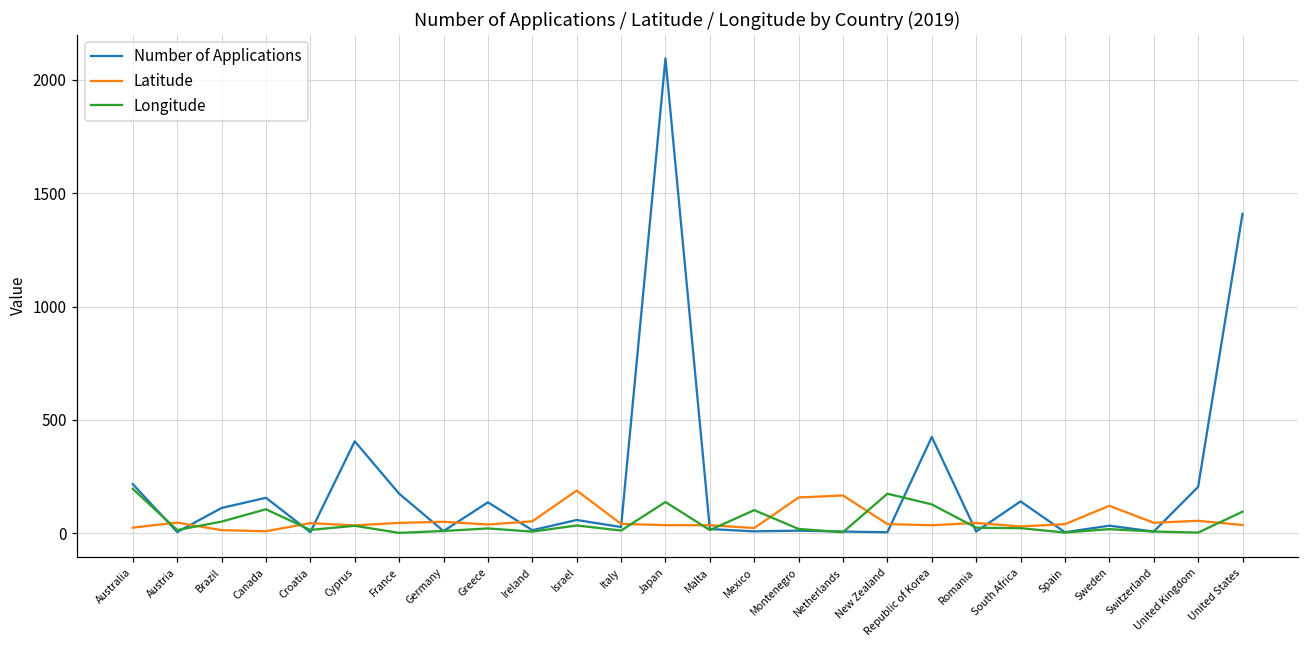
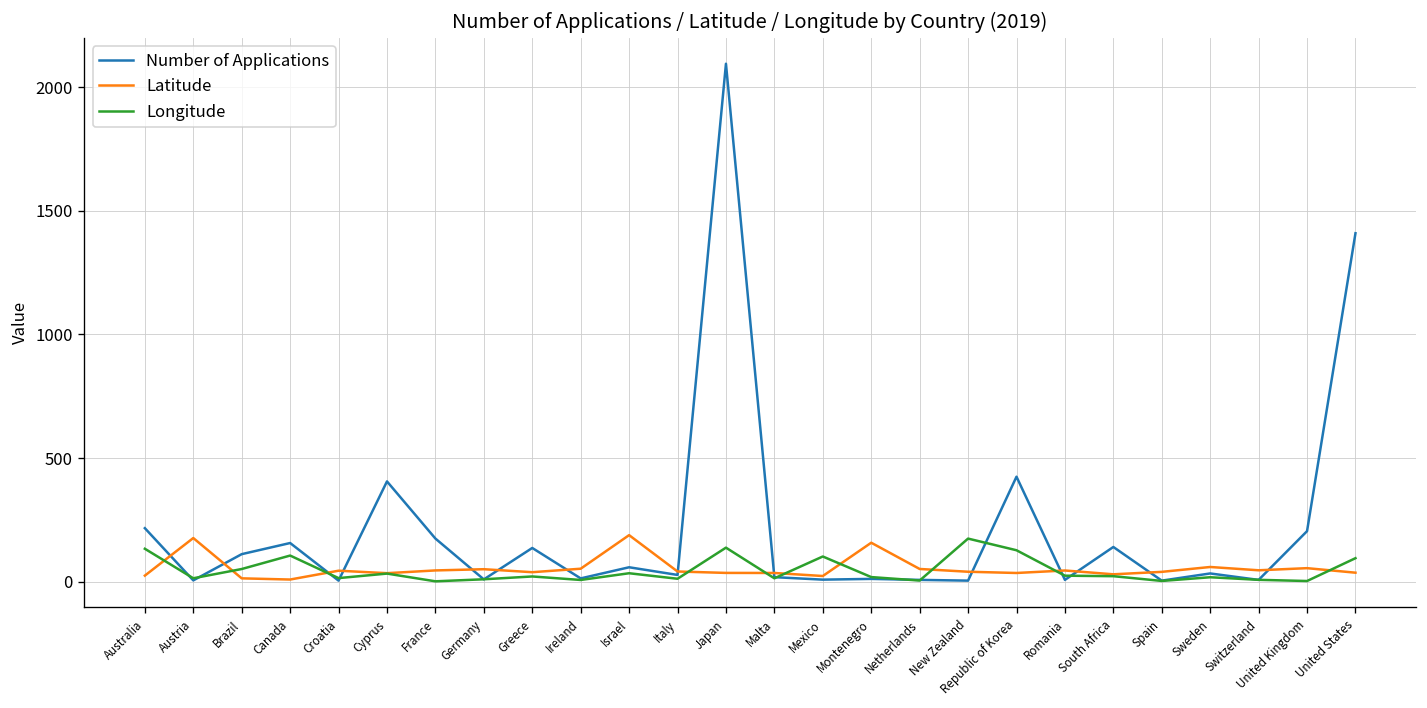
  {
    "Number of Applications": {
      "Australia": 220,
      "Brazil": 110,
      "Canada": 160,
      "Cyprus": 410,
      "France": 180,
      "Greece": 140,
      "Israel": 60,
      "Italy": 30,
      "Japan": 2090,
      "Mexico": 10,
      "New Zealand": 10,
      "Republic of Korea": 430,
      "Romania": 10,
      "South Africa": 140,
      "Sweden": 30,
      "United Kingdom": 210,
      "United States": 1410
    },
    "Latitude": {
      "Australia": 30,
-     "Austria": 50,
+     "Austria": 180,
      "Brazil": 10,
      "Canada": 10,
      "Croatia": 50,
      "France": 50,
      "Germany": 50,
      "Greece": 40,
      "Ireland": 50,
      "Israel": 190,
      "Italy": 40,
      "Japan": 40,
      "Malta": 40,
      "Mexico": 20,
      "Montenegro": 160,
-     "Netherlands": 170,
+     "Netherlands": 50,
      "New Zealand": 40,
      "Republic of Korea": 40,
      "Romania": 50,
      "Spain": 40,
-     "Sweden": 120,
+     "Sweden": 60,
      "Switzerland": 50,
      "United Kingdom": 60,
      "United States": 40
    },
    "Longitude": {
-     "Australia": 200,
+     "Australia": 130,
      "Brazil": 50,
      "Canada": 110,
      "France": 0,
      "Greece": 20,
      "Israel": 30,
      "Italy": 10,
      "Japan": 140,
      "Mexico": 100,
      "New Zealand": 170,
      "Republic of Korea": 130,
      "Romania": 20,
      "Sweden": 20,
      "United Kingdom": 0,
      "United States": 100
    }
  }
